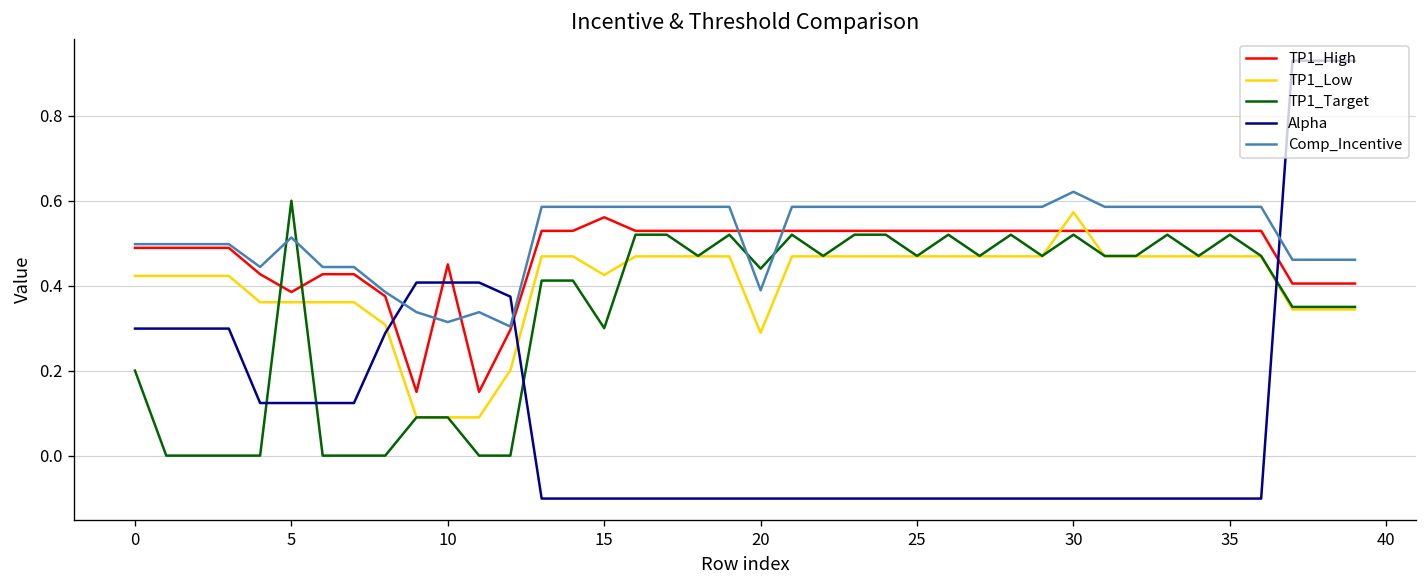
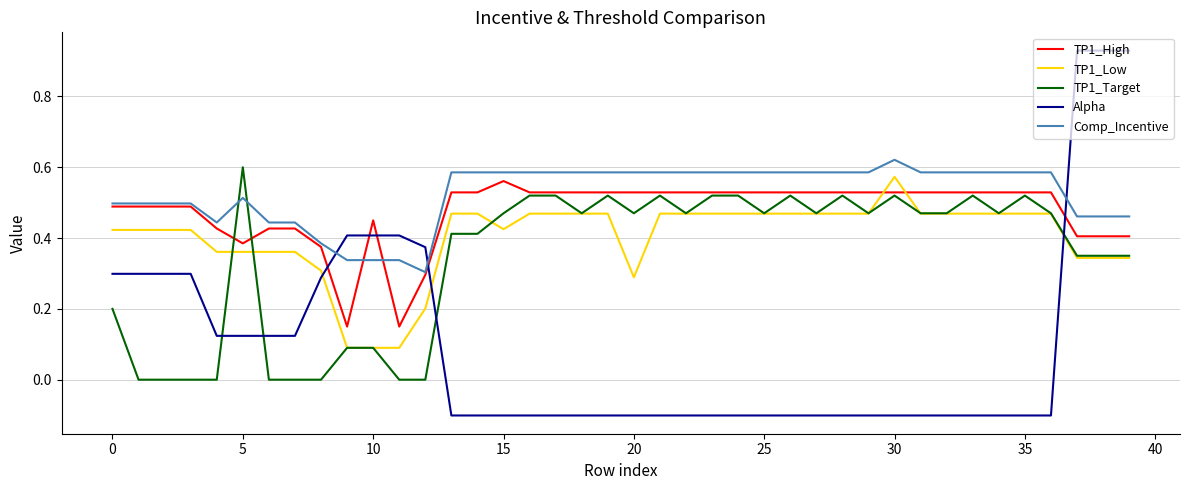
  {
    "TP1_High": {
      "0": 0.49,
      "5": 0.39,
      "10": 0.45,
      "15": 0.56,
      "20": 0.53,
      "25": 0.53,
      "30": 0.53,
      "35": 0.53
    },
    "TP1_Low": {
      "0": 0.42,
      "5": 0.36,
      "15": 0.43,
      "20": 0.29,
      "30": 0.57,
      "35": 0.47
    },
    "TP1_Target": {
      "0": 0.20,
      "5": 0.60,
-     "15": 0.30,
-     "20": 0.44,
+     "15": 0.47,
+     "20": 0.47,
      "30": 0.52,
      "35": 0.52
    },
    "Alpha": {
      "0": 0.30,
      "5": 0.12,
      "10": 0.41,
      "15": -0.10,
      "20": -0.10,
      "25": -0.10,
      "30": -0.10,
      "35": -0.10
    },
    "Comp_Incentive": {
      "0": 0.50,
      "5": 0.51,
-     "10": 0.31,
+     "10": 0.34,
      "15": 0.59,
-     "20": 0.39,
+     "20": 0.59,
      "25": 0.59,
      "30": 0.62,
      "35": 0.59
    }
  }
